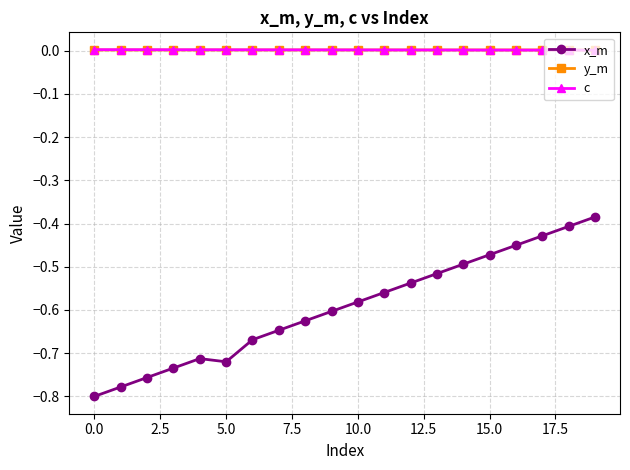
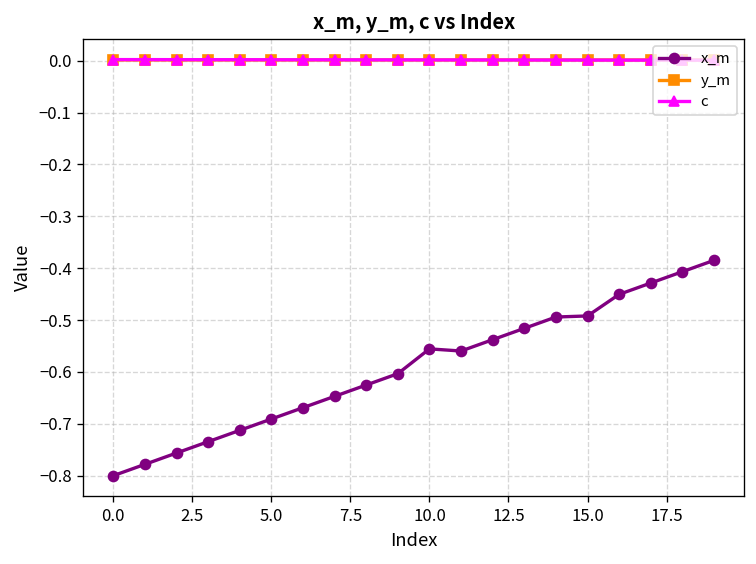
  {
    "x_m": {
      "0.0": -0.80,
-     "5.0": -0.72,
-     "10.0": -0.58,
-     "15.0": -0.47
+     "5.0": -0.69,
+     "10.0": -0.56,
+     "15.0": -0.49
    },
    "c": {
      "0.0": 0.00,
      "5.0": 0.00,
      "10.0": 0.00,
      "15.0": 0.00
    }
  }
